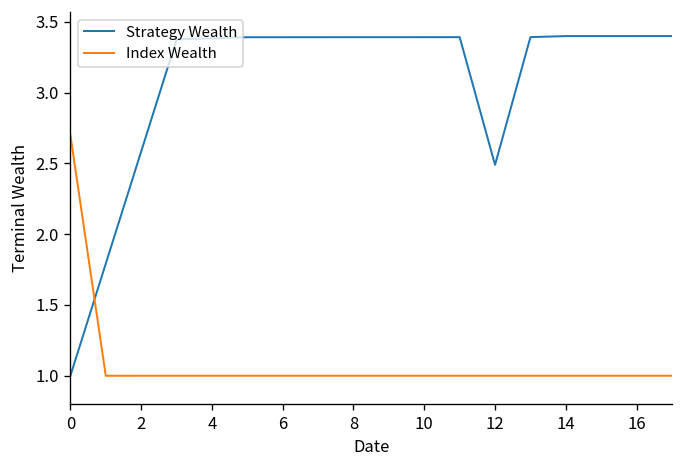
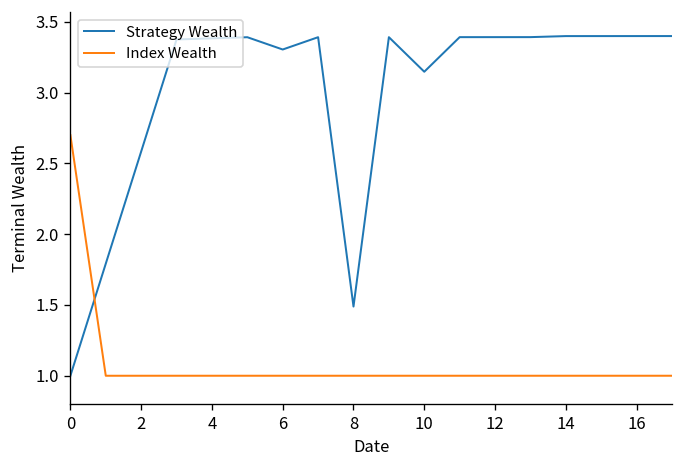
  {
    "Strategy Wealth": {
      "0": 1.00,
      "2": 2.58,
-     "6": 3.39,
-     "8": 3.39,
-     "10": 3.39,
-     "12": 2.49,
+     "6": 3.31,
+     "8": 1.49,
+     "10": 3.15,
+     "12": 3.39,
      "14": 3.40,
      "16": 3.40
    },
    "Index Wealth": {
      "0": 2.70,
      "2": 1.00,
      "4": 1.00,
      "6": 1.00,
      "8": 1.00,
      "10": 1.00,
      "12": 1.00,
      "14": 1.00,
      "16": 1.00
    }
  }
